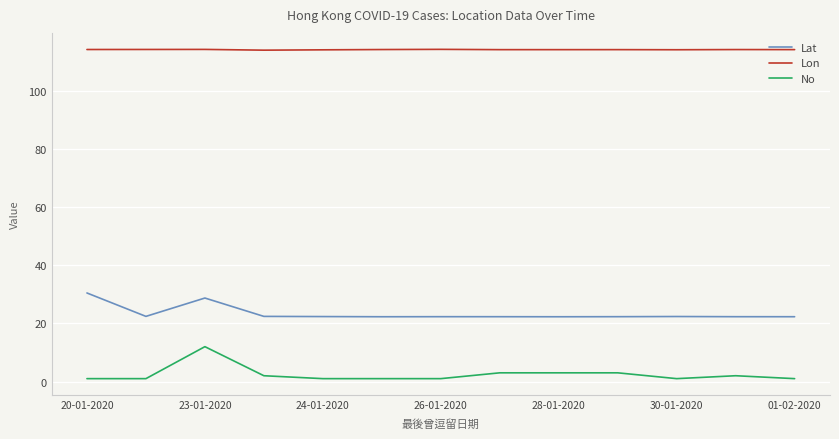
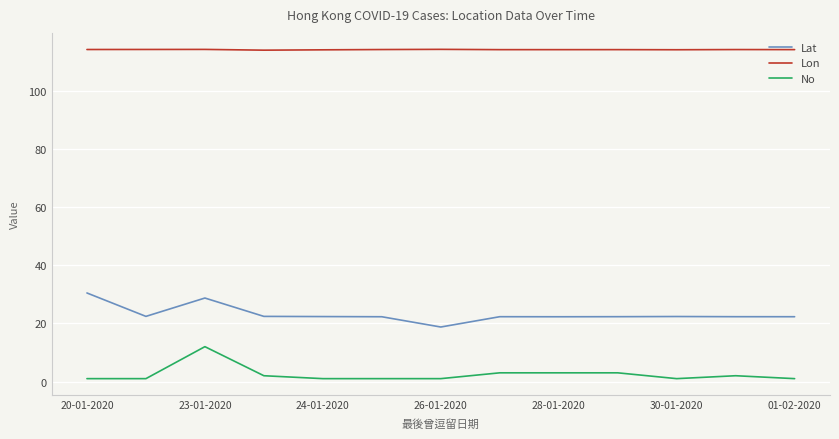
  {
    "Lat": {
      "20-01-2020": 30,
      "23-01-2020": 29,
-     "26-01-2020": 22
+     "26-01-2020": 19
    },
    "Lon": {
      "20-01-2020": 114,
      "23-01-2020": 114,
      "26-01-2020": 114
    },
    "No": {
      "20-01-2020": 1,
      "23-01-2020": 12,
      "26-01-2020": 1
    }
  }
